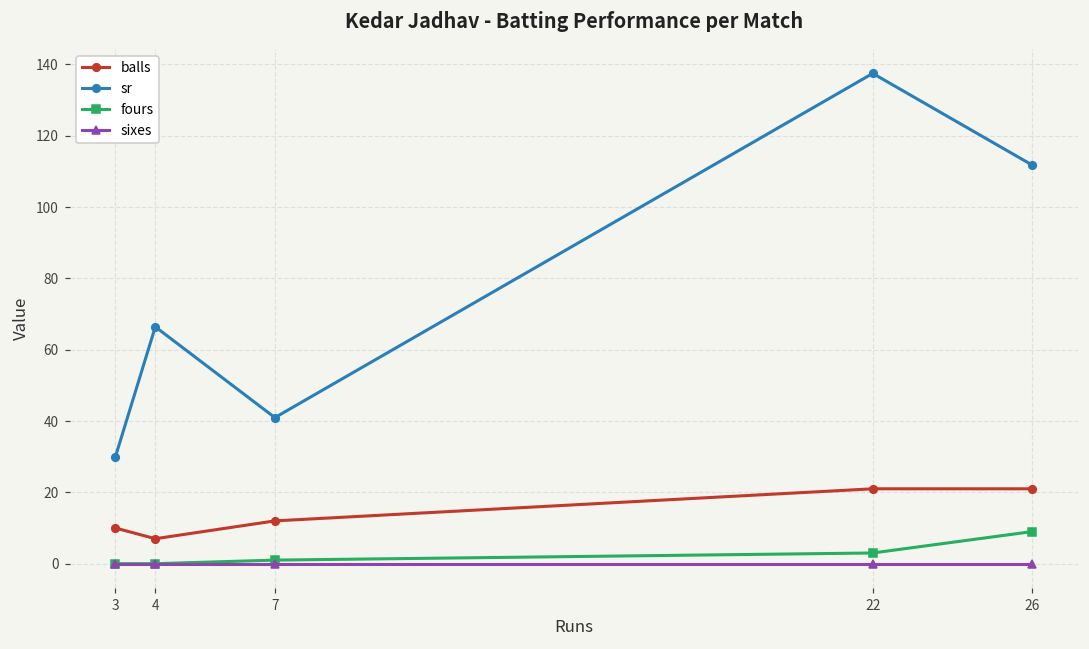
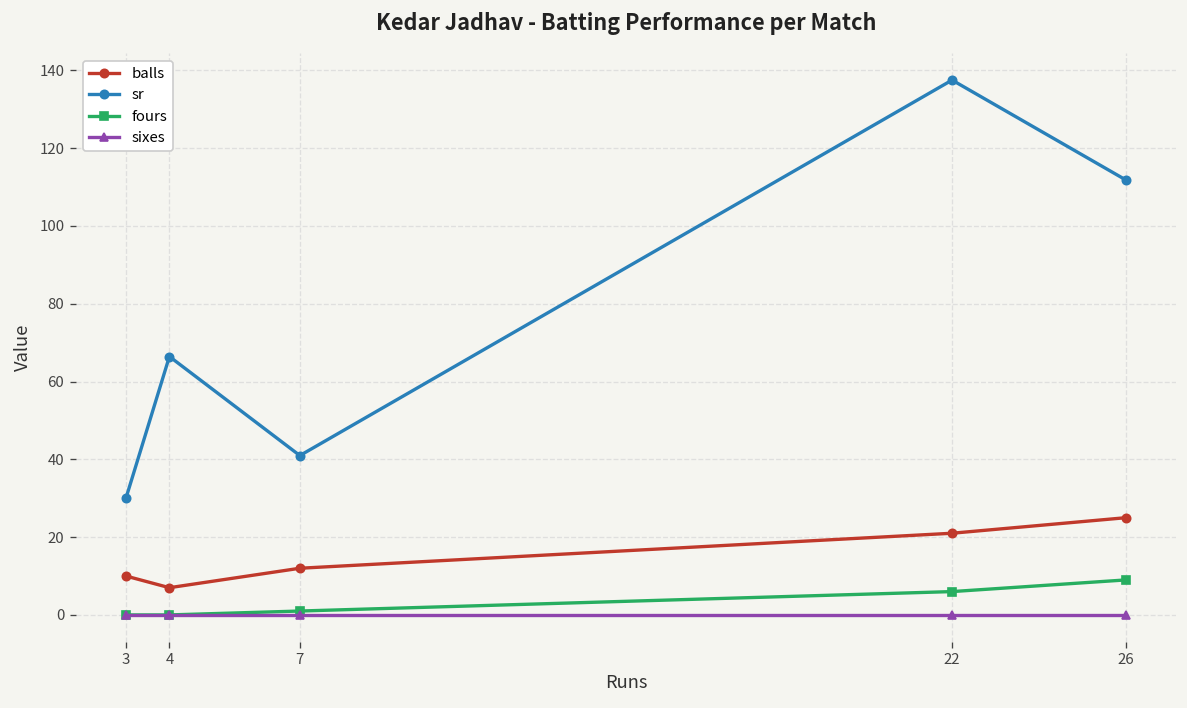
  {
    "balls": {
      "3": 10,
      "4": 7,
      "7": 12,
      "22": 21,
-     "26": 21
+     "26": 25
    },
    "sr": {
      "3": 30,
      "4": 66,
      "7": 41,
      "22": 138,
      "26": 112
    },
    "fours": {
      "7": 1,
-     "22": 3,
+     "22": 6,
      "26": 9
    },
    "sixes": {
      "7": 0,
      "22": 0,
      "26": 0
    }
  }
